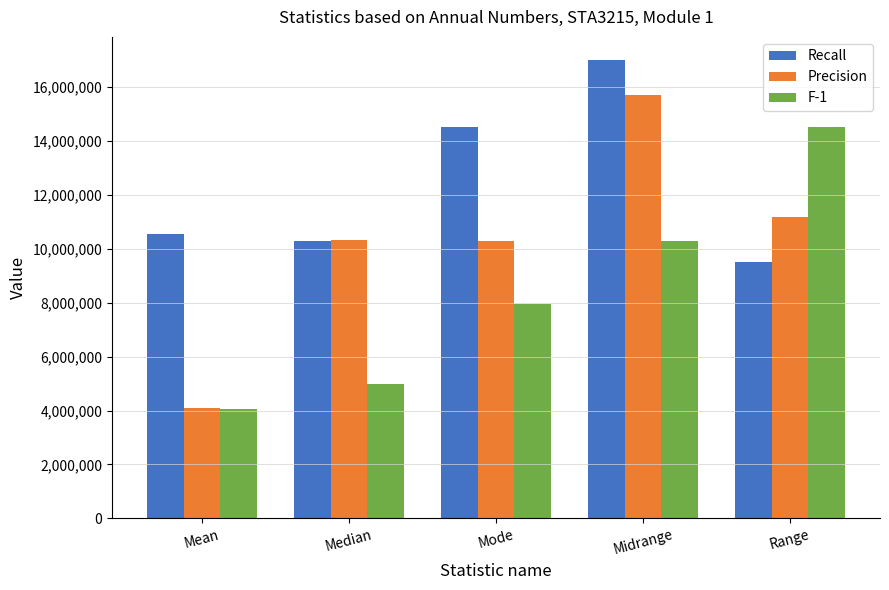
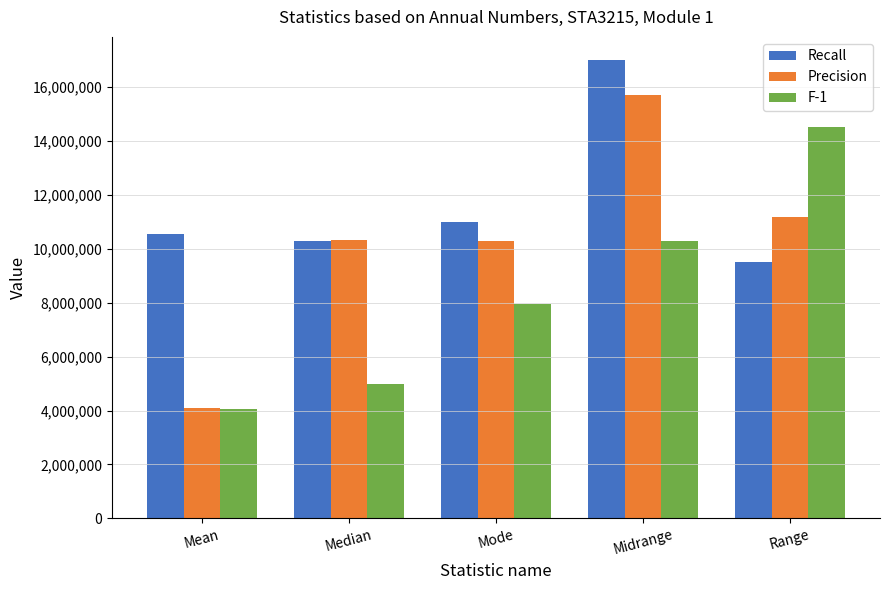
  {
    "Recall": {
      "Mean": "10,600,000",
      "Median": "10,300,000",
-     "Mode": "14,500,000",
+     "Mode": "11,000,000",
      "Midrange": "17,000,000",
      "Range": "9,500,000"
    },
    "Precision": {
      "Mean": "4,100,000",
      "Median": "10,300,000",
      "Mode": "10,300,000",
      "Midrange": "15,700,000",
      "Range": "11,200,000"
    },
    "F-1": {
      "Mean": "4,100,000",
      "Median": "5,000,000",
      "Mode": "8,000,000",
      "Midrange": "10,300,000",
      "Range": "14,500,000"
    }
  }
